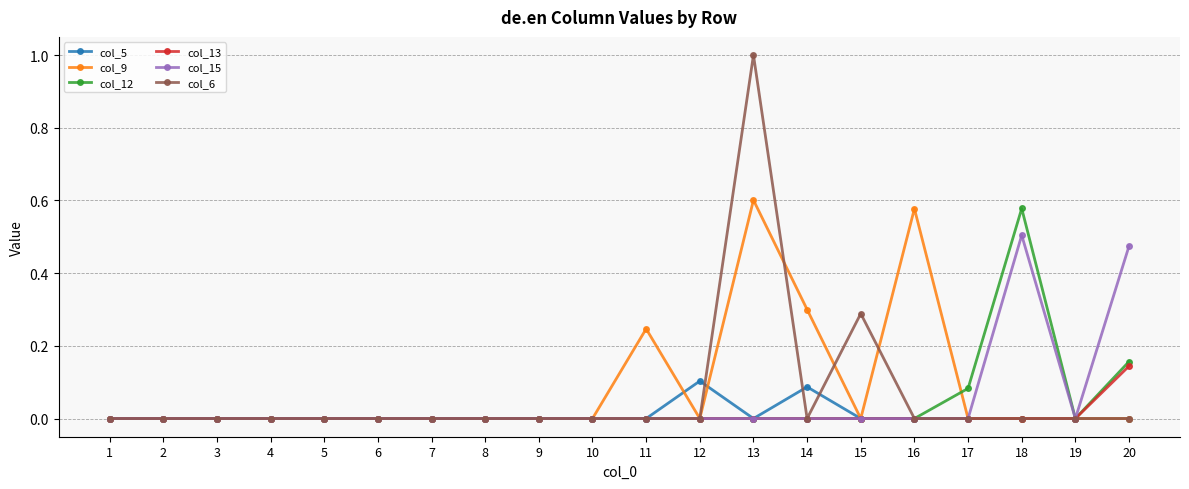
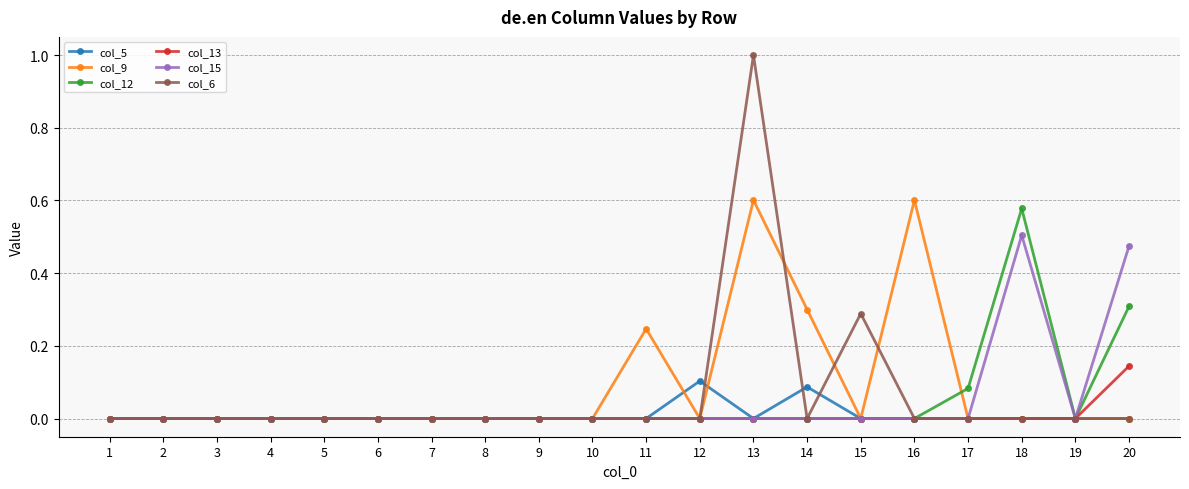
  {
    "col_5": {
      "12": 0.10,
      "14": 0.09
    },
    "col_9": {
      "11": 0.25,
      "13": 0.60,
      "14": 0.30,
-     "16": 0.58
+     "16": 0.60
    },
    "col_12": {
      "17": 0.08,
      "18": 0.58,
-     "20": 0.16
+     "20": 0.31
    },
    "col_13": {
      "20": 0.14
    },
    "col_15": {
      "18": 0.50,
      "20": 0.47
    },
    "col_6": {
      "13": 1.00,
      "15": 0.29
    }
  }
